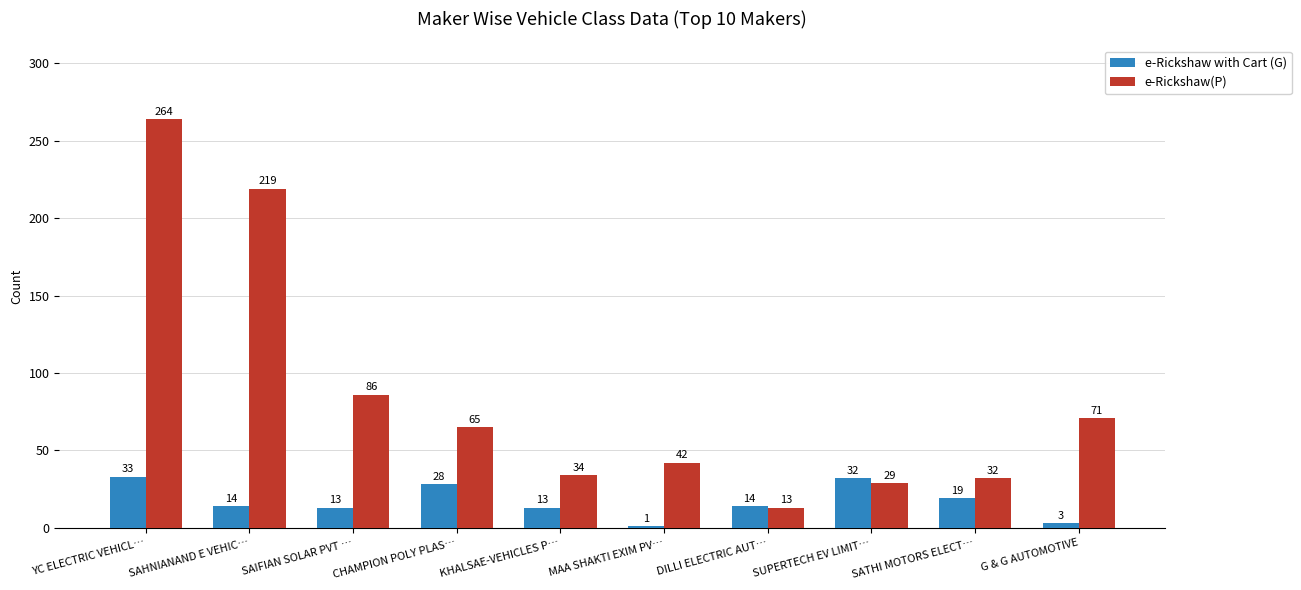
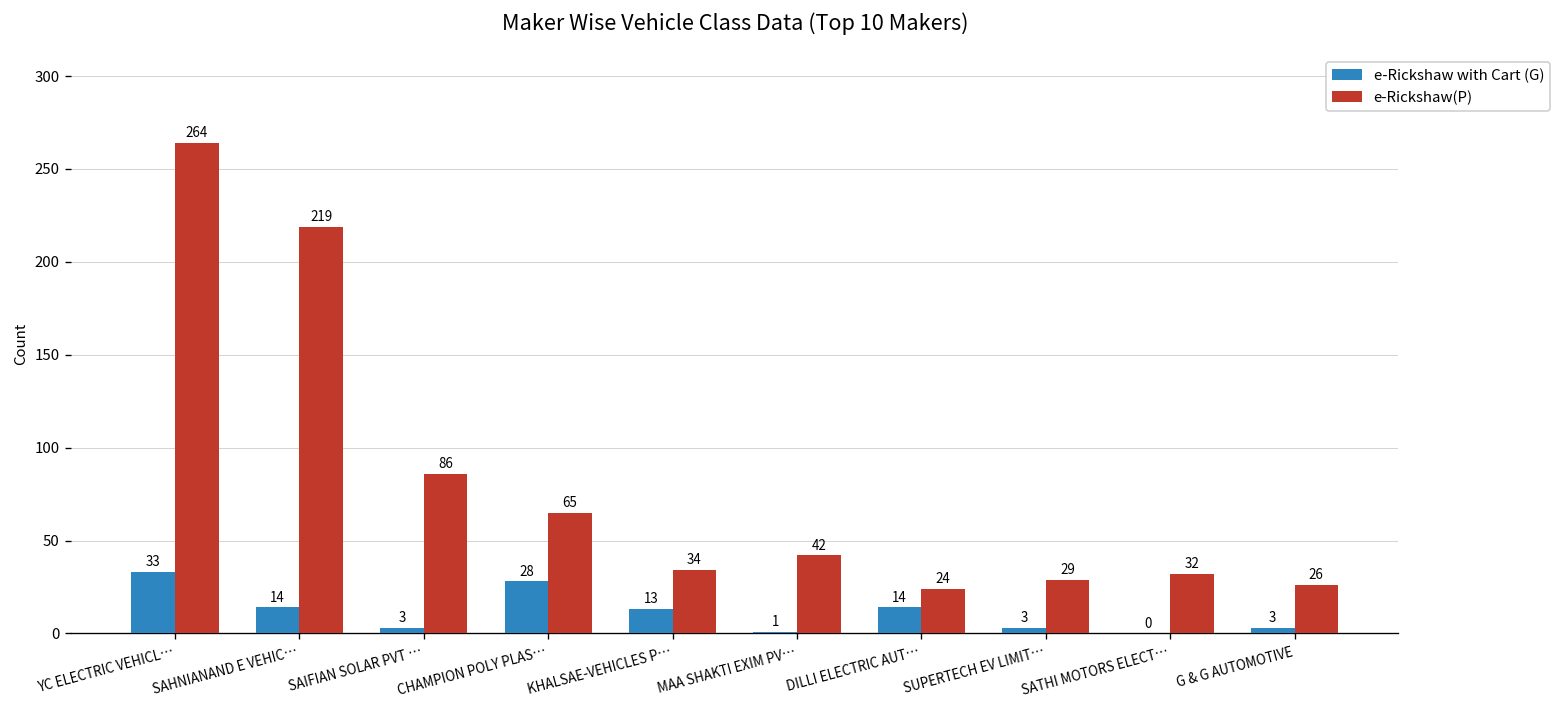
  {
    "e-Rickshaw with Cart (G)": {
      "YC ELECTRIC VEHICL…": 33,
      "SAHNIANAND E VEHIC…": 14,
-     "SAIFIAN SOLAR PVT …": 13,
+     "SAIFIAN SOLAR PVT …": 3,
      "CHAMPION POLY PLAS…": 28,
      "KHALSAE-VEHICLES P…": 13,
      "MAA SHAKTI EXIM PV…": 1,
      "DILLI ELECTRIC AUT…": 14,
-     "SUPERTECH EV LIMIT…": 32,
-     "SATHI MOTORS ELECT…": 19,
+     "SUPERTECH EV LIMIT…": 3,
+     "SATHI MOTORS ELECT…": 0,
      "G & G AUTOMOTIVE": 3
    },
    "e-Rickshaw(P)": {
      "YC ELECTRIC VEHICL…": 264,
      "SAHNIANAND E VEHIC…": 219,
      "SAIFIAN SOLAR PVT …": 86,
      "CHAMPION POLY PLAS…": 65,
      "KHALSAE-VEHICLES P…": 34,
      "MAA SHAKTI EXIM PV…": 42,
-     "DILLI ELECTRIC AUT…": 13,
+     "DILLI ELECTRIC AUT…": 24,
      "SUPERTECH EV LIMIT…": 29,
      "SATHI MOTORS ELECT…": 32,
-     "G & G AUTOMOTIVE": 71
+     "G & G AUTOMOTIVE": 26
    }
  }
